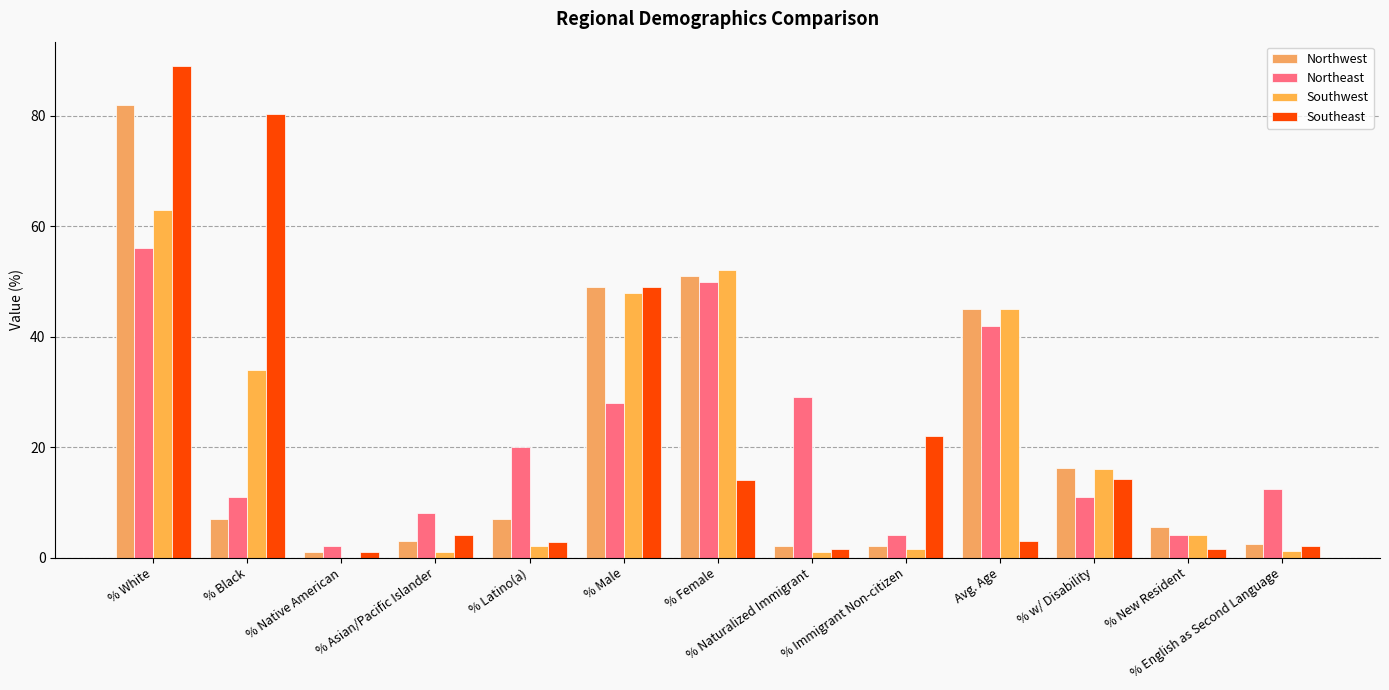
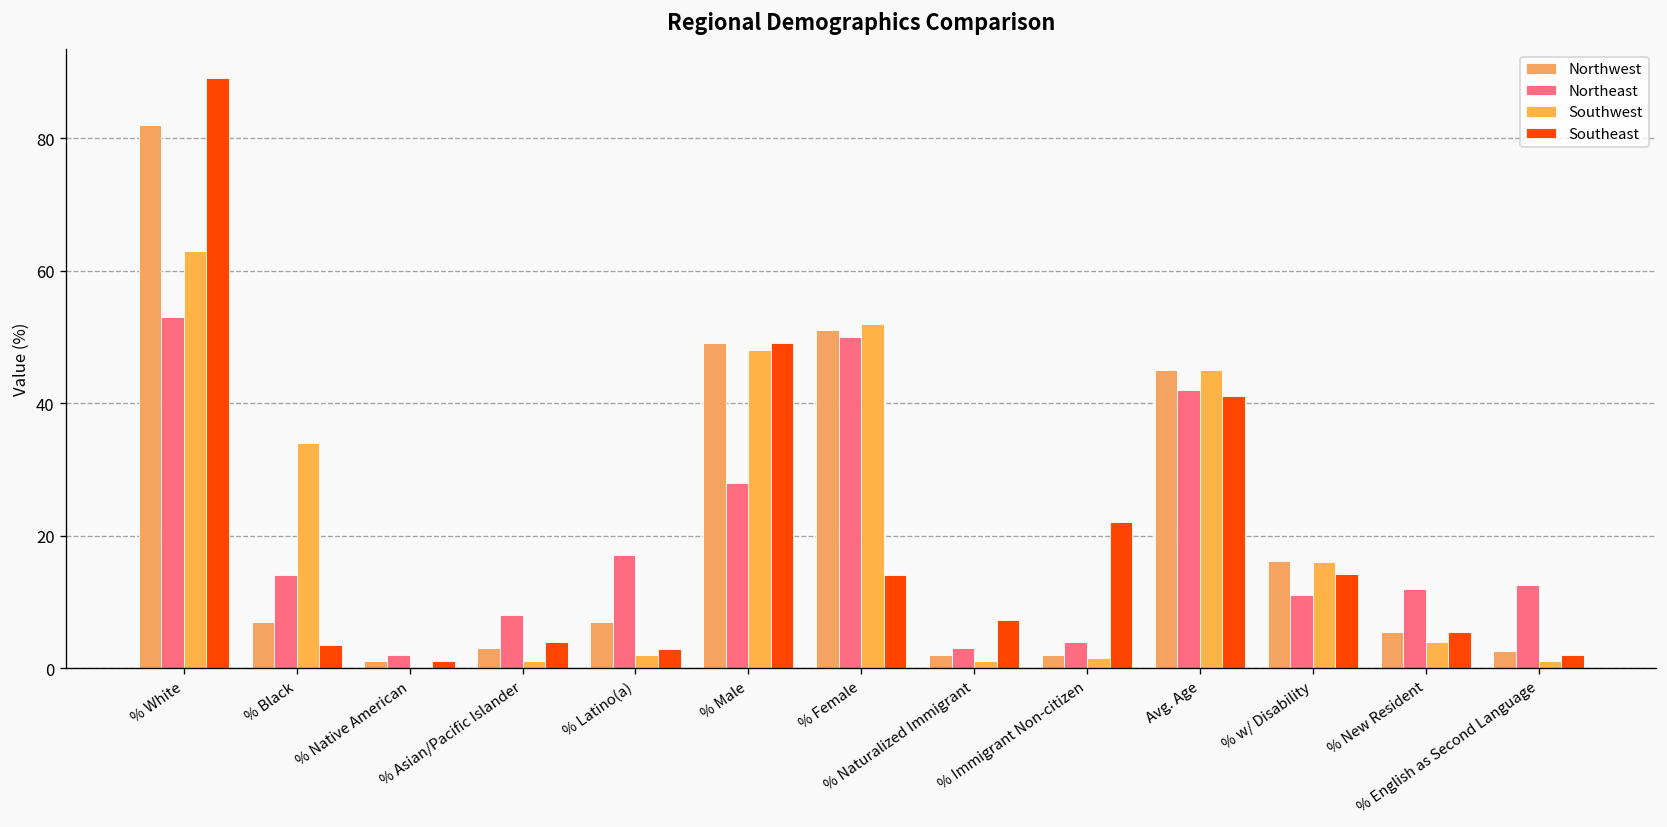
  {
    "Northeast": {
-     "% White": 56,
-     "% Black": 11,
+     "% White": 53,
+     "% Black": 14,
      "% Native American": 2,
      "% Asian/Pacific Islander": 8,
-     "% Latino(a)": 20,
+     "% Latino(a)": 17,
      "% Male": 28,
      "% Female": 50,
-     "% Naturalized Immigrant": 29,
+     "% Naturalized Immigrant": 3,
      "% Immigrant Non-citizen": 4,
      "Avg. Age": 42,
      "% w/ Disability": 11,
-     "% New Resident": 4,
+     "% New Resident": 12,
      "% English as Second Language": 13
    },
    "Southeast": {
      "% White": 89,
-     "% Black": 80,
+     "% Black": 4,
      "% Native American": 1,
      "% Asian/Pacific Islander": 4,
      "% Latino(a)": 3,
      "% Male": 49,
      "% Female": 14,
-     "% Naturalized Immigrant": 2,
+     "% Naturalized Immigrant": 7,
      "% Immigrant Non-citizen": 22,
-     "Avg. Age": 3,
+     "Avg. Age": 41,
      "% w/ Disability": 14,
-     "% New Resident": 2,
+     "% New Resident": 6,
      "% English as Second Language": 2
    }
  }
